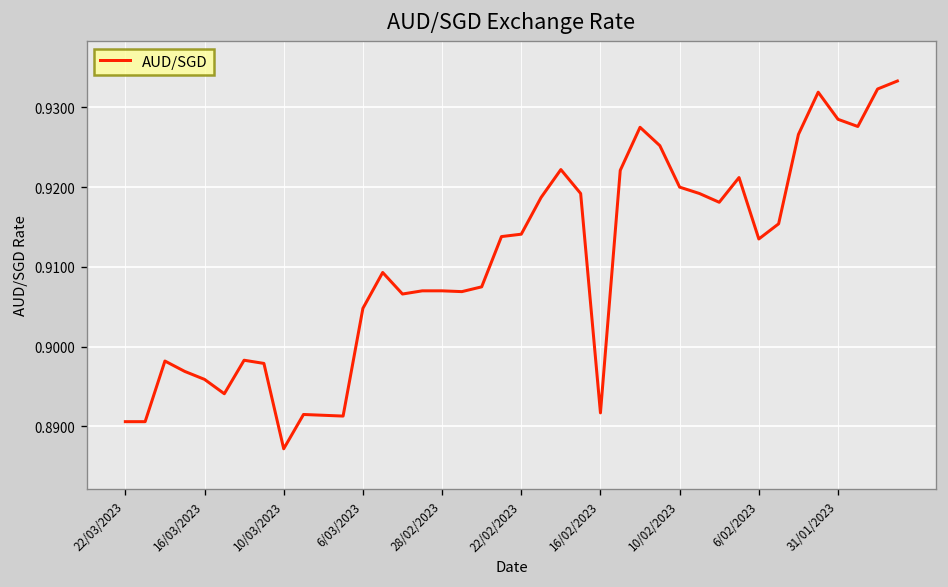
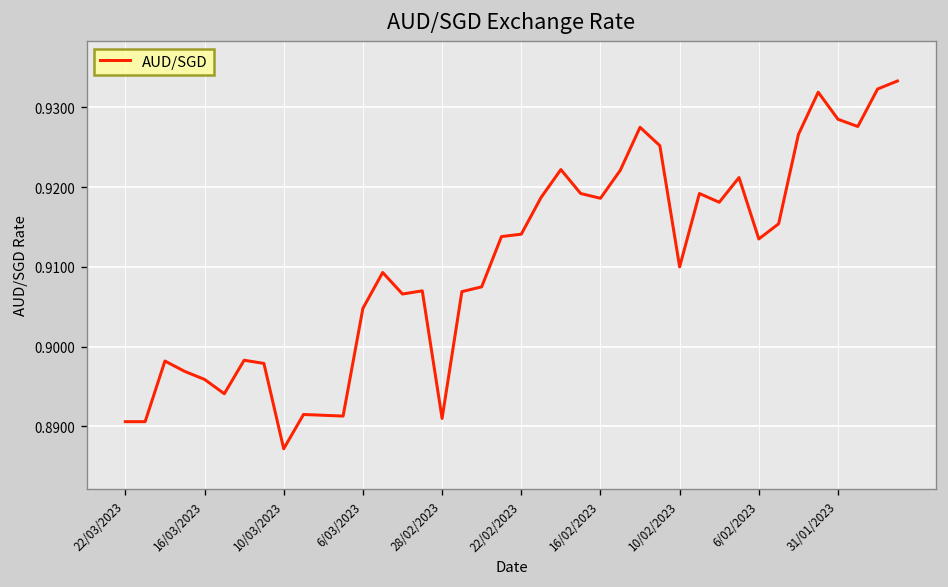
  {
    "22/03/2023": 0.891,
    "16/03/2023": 0.896,
    "10/03/2023": 0.887,
    "6/03/2023": 0.905,
-   "28/02/2023": 0.907,
+   "28/02/2023": 0.891,
    "22/02/2023": 0.914,
-   "16/02/2023": 0.892,
-   "10/02/2023": 0.92,
+   "16/02/2023": 0.919,
+   "10/02/2023": 0.91,
    "6/02/2023": 0.914,
    "31/01/2023": 0.929
  }
